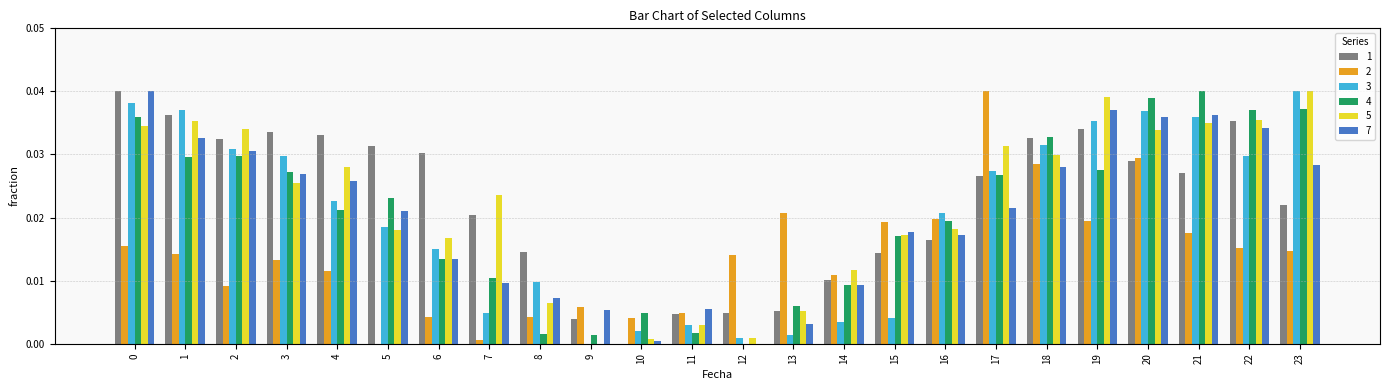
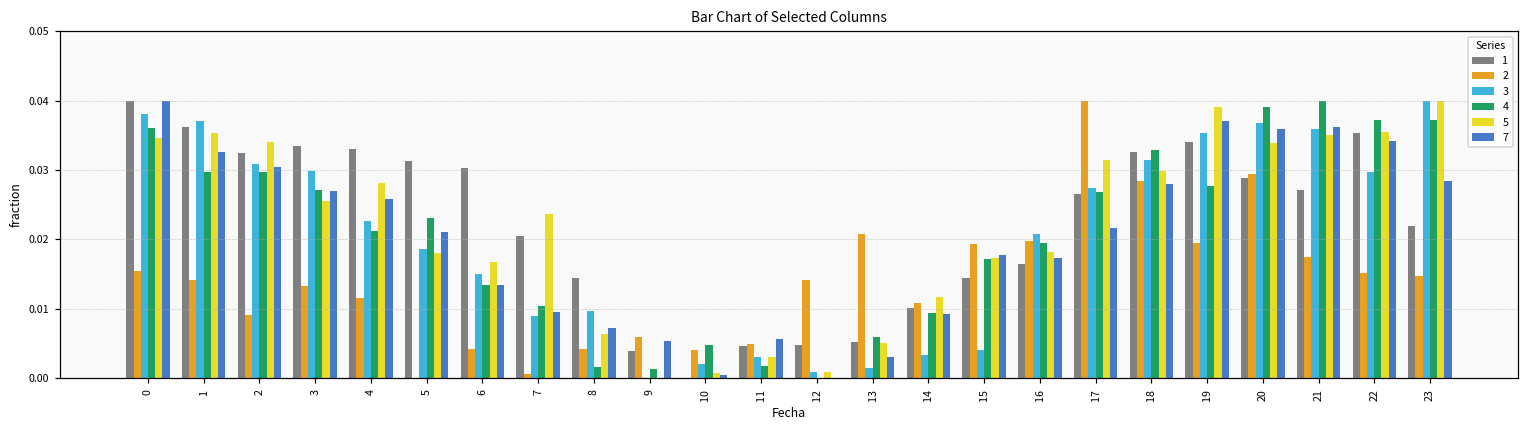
  {
    "1": {
      "0": 0.040,
      "1": 0.036,
      "2": 0.032,
      "3": 0.034,
      "4": 0.033,
      "5": 0.031,
      "6": 0.030,
      "7": 0.020,
      "8": 0.014,
      "9": 0.004,
      "10": 0.000,
      "11": 0.005,
      "12": 0.005,
      "13": 0.005,
      "14": 0.010,
      "15": 0.014,
      "16": 0.017,
      "17": 0.027,
      "18": 0.033,
      "19": 0.034,
      "20": 0.029,
      "21": 0.027,
      "22": 0.035,
      "23": 0.022
    },
    "2": {
      "0": 0.016,
      "1": 0.014,
      "2": 0.009,
      "3": 0.013,
      "4": 0.012,
      "5": 0.000,
      "6": 0.004,
      "7": 0.001,
      "8": 0.004,
      "9": 0.006,
      "10": 0.004,
      "11": 0.005,
      "12": 0.014,
      "13": 0.021,
      "14": 0.011,
      "15": 0.019,
      "16": 0.020,
      "17": 0.040,
      "18": 0.028,
      "19": 0.019,
      "20": 0.029,
      "21": 0.017,
      "22": 0.015,
      "23": 0.015
    },
    "3": {
      "0": 0.038,
      "1": 0.037,
      "2": 0.031,
      "3": 0.030,
      "4": 0.023,
      "5": 0.019,
      "6": 0.015,
-     "7": 0.005,
+     "7": 0.009,
      "8": 0.010,
      "9": 0.000,
      "10": 0.002,
      "11": 0.003,
      "12": 0.001,
      "13": 0.001,
      "14": 0.003,
      "15": 0.004,
      "16": 0.021,
      "17": 0.027,
      "18": 0.031,
      "19": 0.035,
      "20": 0.037,
      "21": 0.036,
      "22": 0.030,
      "23": 0.040
    },
    "4": {
      "0": 0.036,
      "1": 0.030,
      "2": 0.030,
      "3": 0.027,
      "4": 0.021,
      "5": 0.023,
      "6": 0.013,
      "7": 0.010,
      "8": 0.002,
      "9": 0.001,
      "10": 0.005,
      "11": 0.002,
      "12": 0.000,
      "13": 0.006,
      "14": 0.009,
      "15": 0.017,
      "16": 0.020,
      "17": 0.027,
      "18": 0.033,
      "19": 0.028,
      "20": 0.039,
      "21": 0.040,
      "22": 0.037,
      "23": 0.037
    },
    "5": {
      "0": 0.035,
      "1": 0.035,
      "2": 0.034,
      "3": 0.026,
      "4": 0.028,
      "5": 0.018,
      "6": 0.017,
      "7": 0.024,
      "8": 0.006,
      "9": 0.000,
      "10": 0.001,
      "11": 0.003,
      "12": 0.001,
      "13": 0.005,
      "14": 0.012,
      "15": 0.017,
      "16": 0.018,
      "17": 0.031,
      "18": 0.030,
      "19": 0.039,
      "20": 0.034,
      "21": 0.035,
      "22": 0.035,
      "23": 0.040
    },
    "7": {
      "0": 0.040,
      "1": 0.033,
      "2": 0.030,
      "3": 0.027,
      "4": 0.026,
      "5": 0.021,
      "6": 0.013,
      "7": 0.010,
      "8": 0.007,
      "9": 0.005,
      "11": 0.006,
      "12": 0.000,
      "13": 0.003,
      "14": 0.009,
      "15": 0.018,
      "16": 0.017,
      "17": 0.022,
      "18": 0.028,
      "19": 0.037,
      "20": 0.036,
      "21": 0.036,
      "22": 0.034,
      "23": 0.028
    }
  }
